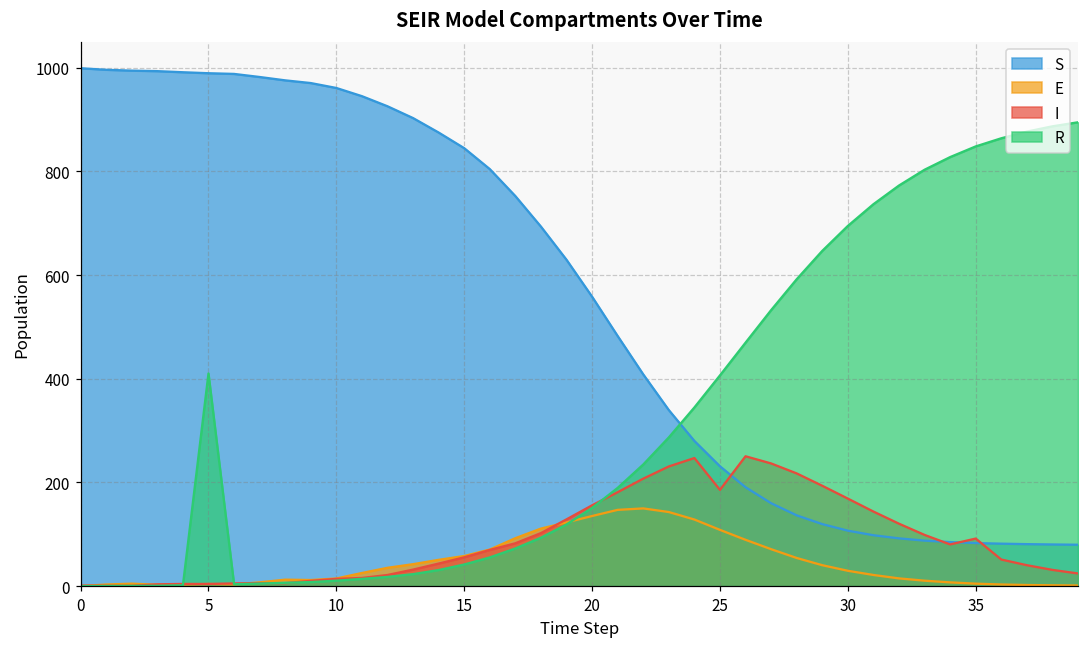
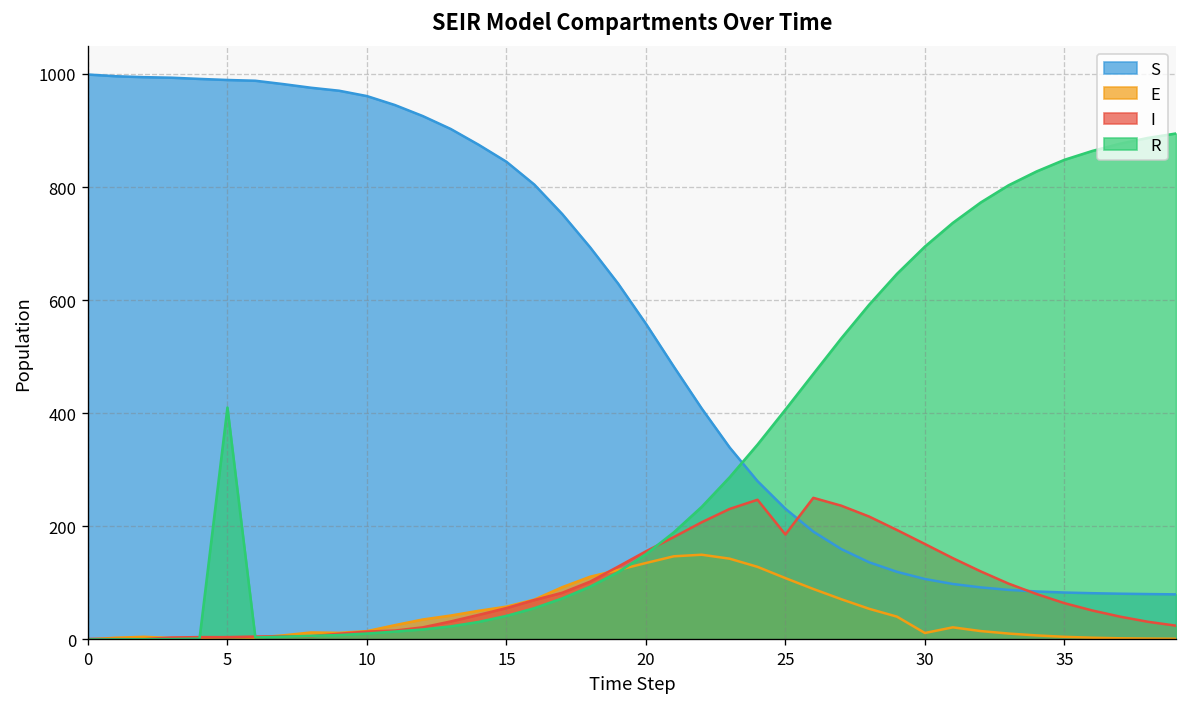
  {
    "S": {
      "0": 1000,
      "5": 990,
      "10": 960,
      "15": 840,
      "20": 560,
      "25": 230,
      "30": 110,
      "35": 80
    },
    "E": {
      "20": 140,
      "25": 110,
-     "30": 30,
+     "30": 10,
      "35": 0
    },
    "I": {
      "25": 190,
      "30": 170,
-     "35": 90
+     "35": 60
    },
    "R": {
      "5": 410,
      "15": 40,
      "25": 410,
      "30": 690,
      "35": 850
    }
  }
